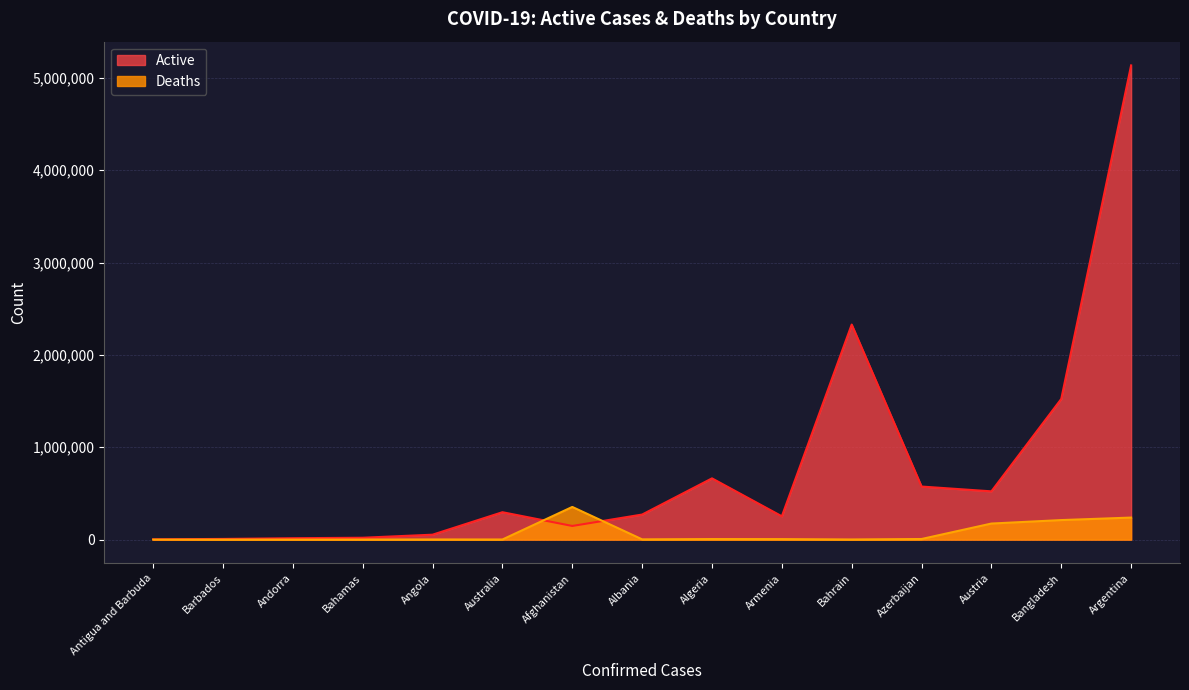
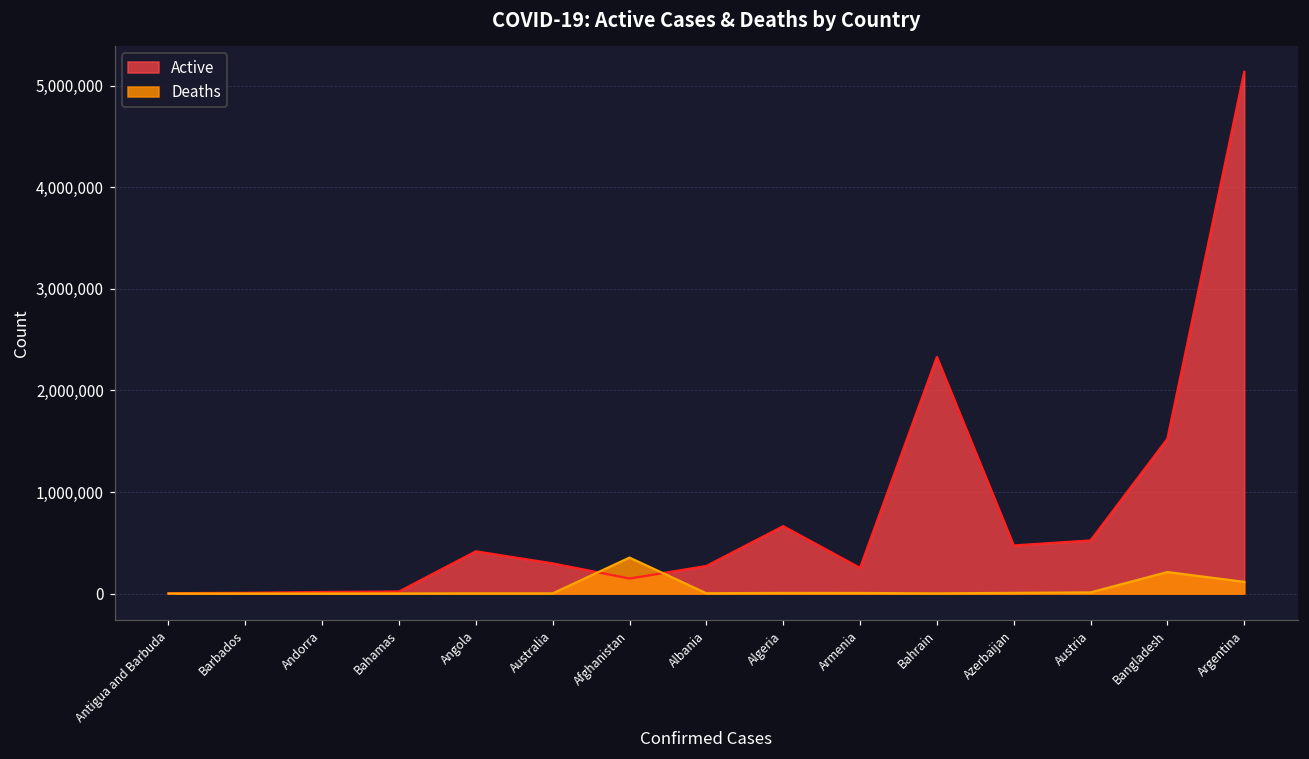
  {
    "Active": {
-     "Angola": "100,000",
+     "Angola": "400,000",
      "Australia": "300,000",
      "Afghanistan": "100,000",
      "Albania": "300,000",
      "Algeria": "700,000",
      "Armenia": "300,000",
      "Bahrain": "2,300,000",
-     "Azerbaijan": "600,000",
+     "Azerbaijan": "500,000",
      "Austria": "500,000",
      "Bangladesh": "1,500,000",
      "Argentina": "5,100,000"
    },
    "Deaths": {
      "Angola": "0",
      "Australia": "0",
      "Afghanistan": "400,000",
      "Albania": "0",
      "Algeria": "0",
      "Armenia": "0",
      "Bahrain": "0",
      "Azerbaijan": "0",
-     "Austria": "200,000",
+     "Austria": "0",
      "Bangladesh": "200,000",
-     "Argentina": "200,000"
+     "Argentina": "100,000"
    }
  }
